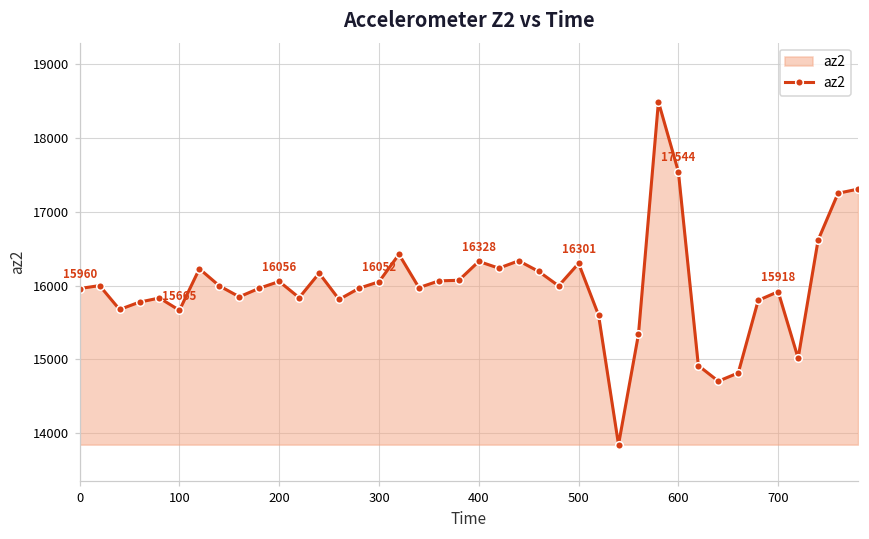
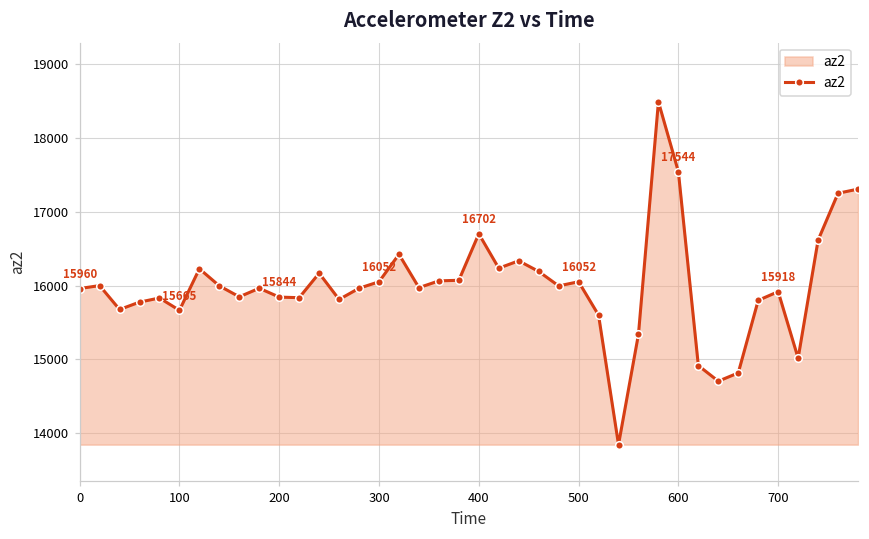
  {
    "0": 15960,
    "100": 15665,
-   "200": 16056,
+   "200": 15844,
    "300": 16052,
-   "400": 16328,
-   "500": 16301,
+   "400": 16702,
+   "500": 16052,
    "600": 17544,
    "700": 15918
  }
